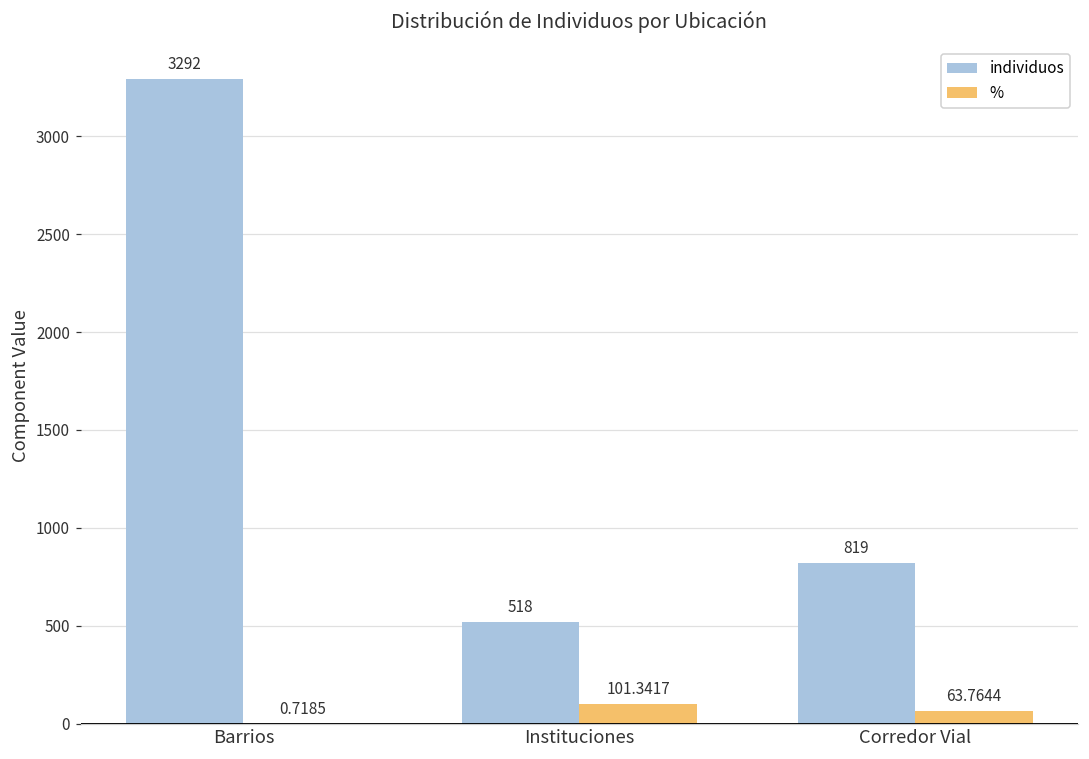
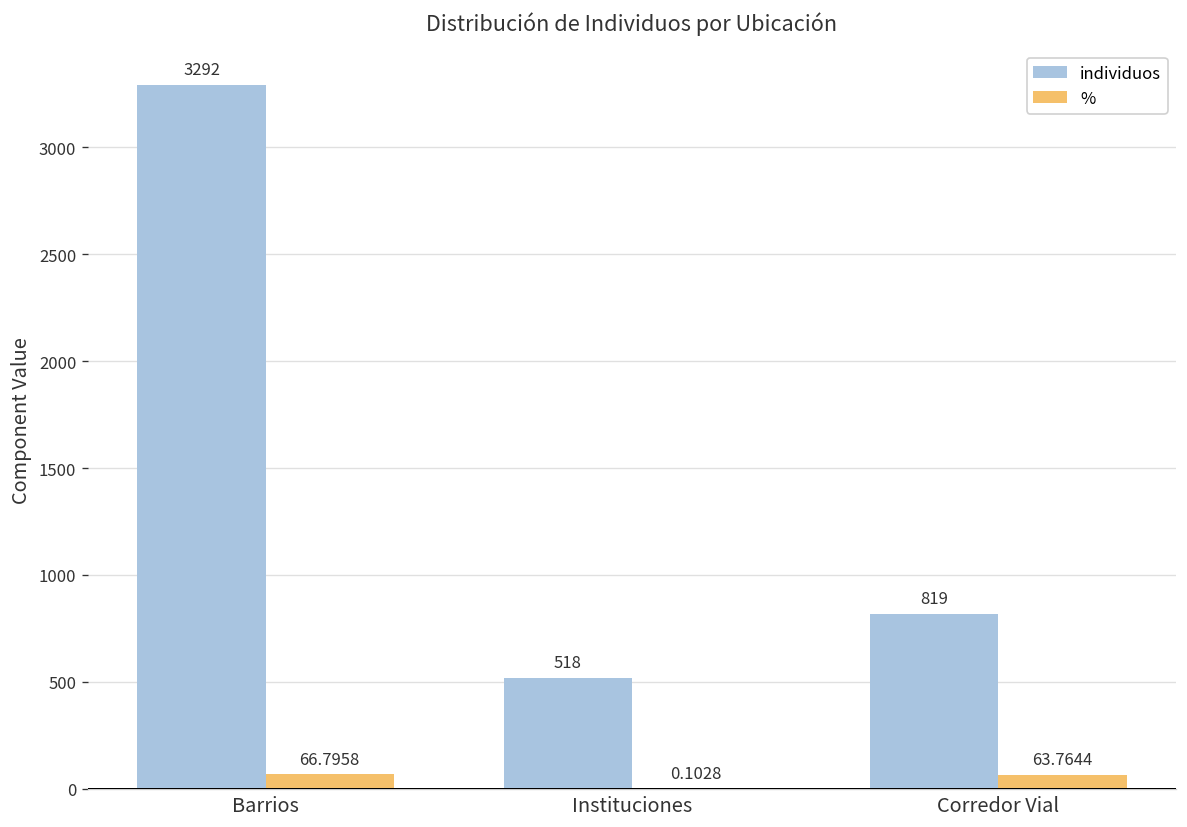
  {
    "individuos": {
      "Barrios": 3292,
      "Instituciones": 518,
      "Corredor Vial": 819
    },
    "%": {
-     "Barrios": 0.7185,
-     "Instituciones": 101.3417,
+     "Barrios": 66.7958,
+     "Instituciones": 0.1028,
      "Corredor Vial": 63.7644
    }
  }
